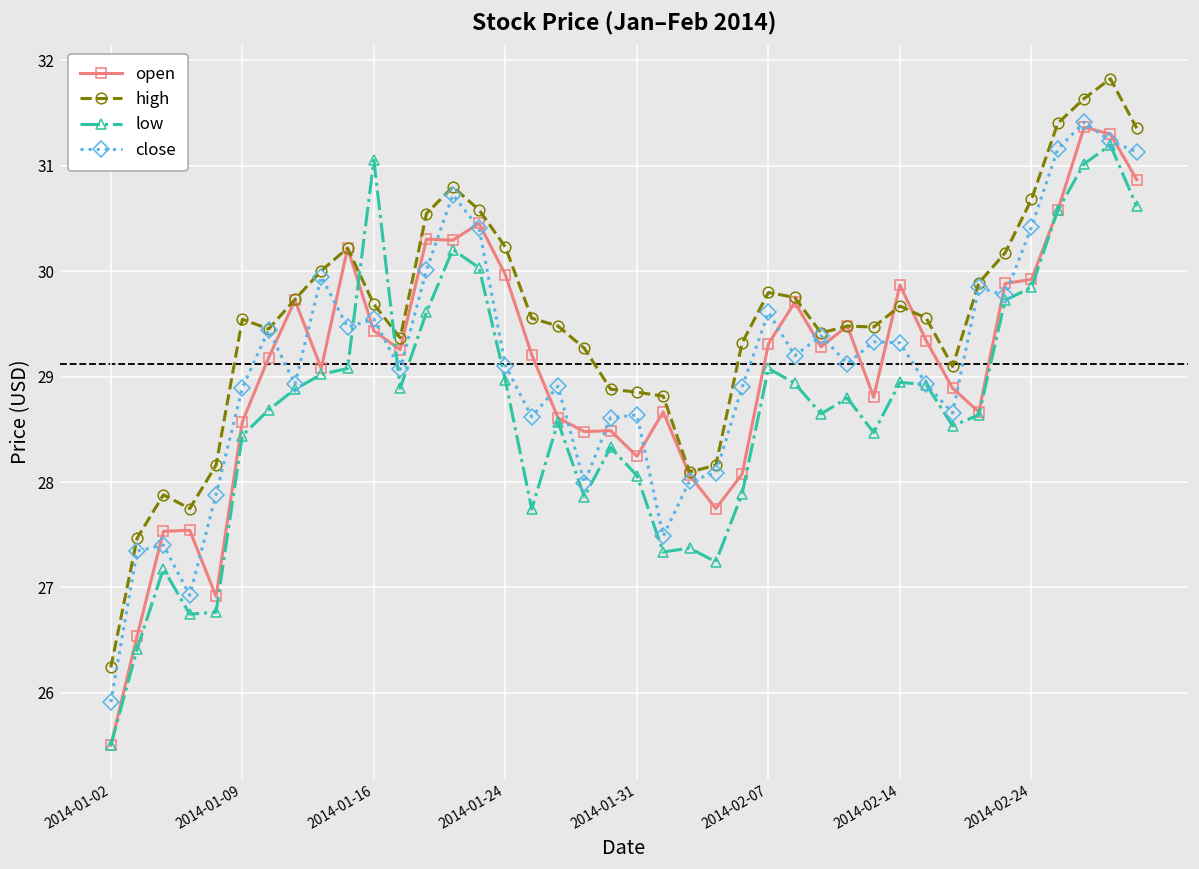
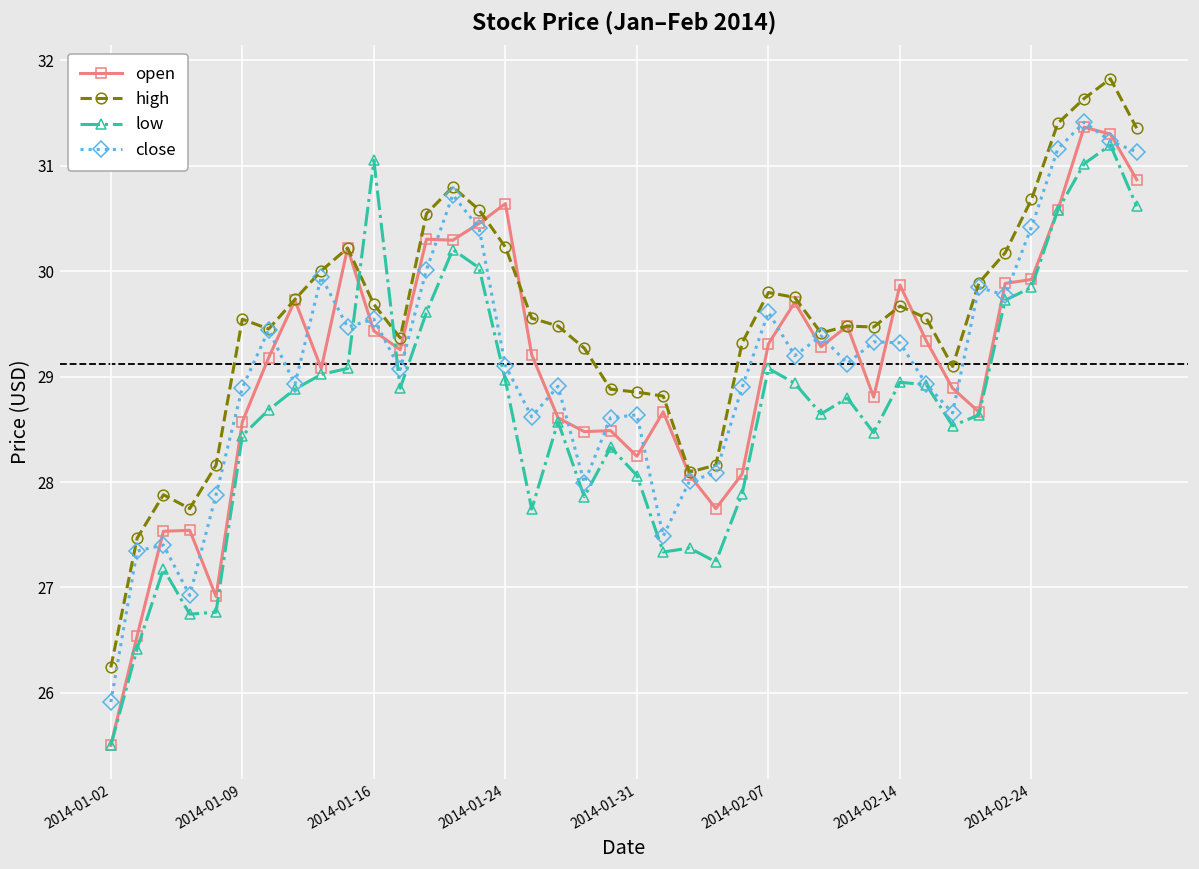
  {
    "open": {
      "2014-01-09": 28.6,
      "2014-01-16": 29.4,
-     "2014-01-24": 30.0,
+     "2014-01-24": 30.6,
      "2014-01-31": 28.2,
      "2014-02-07": 29.3,
      "2014-02-14": 29.9,
      "2014-02-24": 29.9
    },
    "high": {
      "2014-01-02": 26.2,
      "2014-01-09": 29.5,
      "2014-01-16": 29.7,
      "2014-01-24": 30.2,
      "2014-01-31": 28.9,
      "2014-02-07": 29.8,
      "2014-02-14": 29.7,
      "2014-02-24": 30.7
    },
    "low": {
      "2014-01-09": 28.4,
      "2014-01-16": 31.1,
      "2014-01-24": 29.0,
      "2014-01-31": 28.1,
      "2014-02-07": 29.1,
      "2014-02-14": 28.9,
      "2014-02-24": 29.8
    },
    "close": {
      "2014-01-02": 25.9,
      "2014-01-09": 28.9,
      "2014-01-16": 29.5,
      "2014-01-24": 29.1,
      "2014-01-31": 28.6,
      "2014-02-07": 29.6,
      "2014-02-14": 29.3,
      "2014-02-24": 30.4
    }
  }
